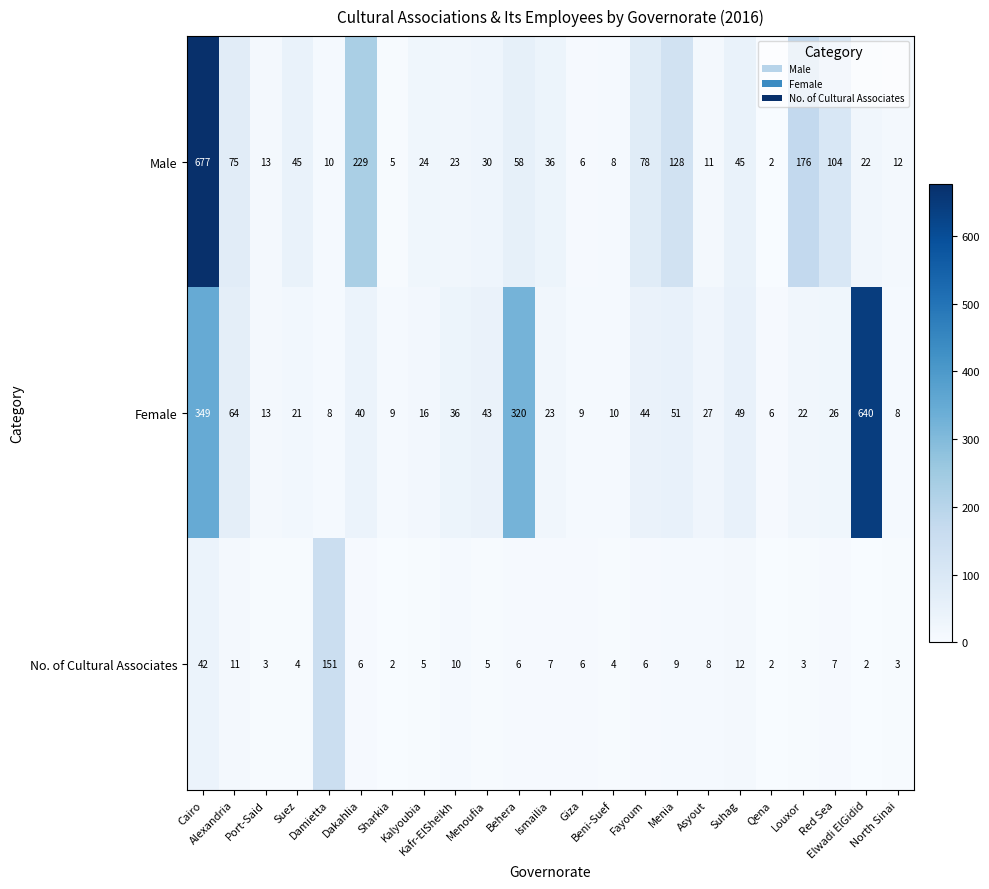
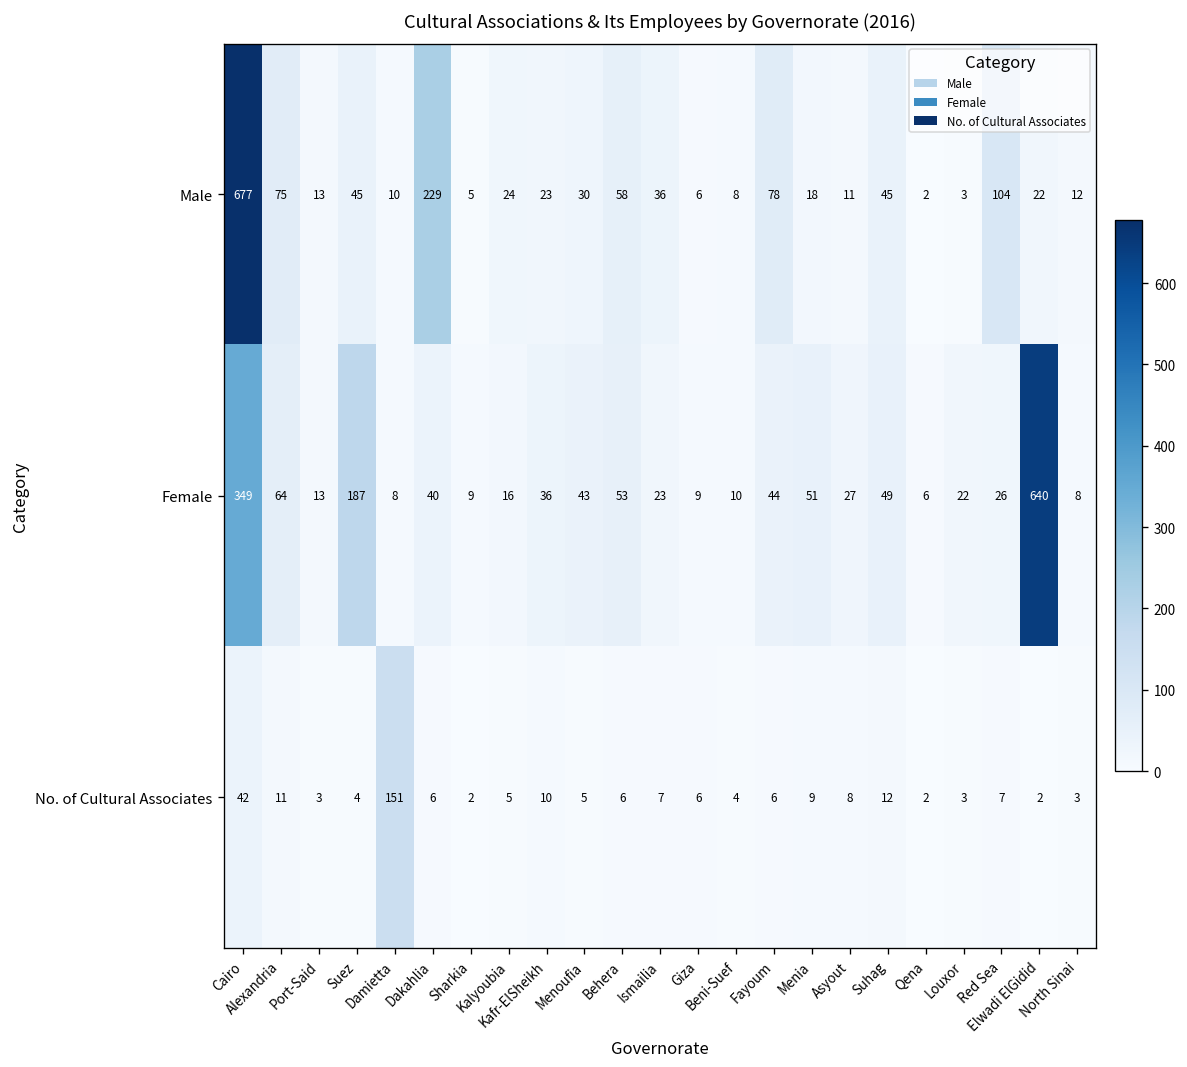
  {
    "Male": {
      "Cairo": 677,
      "Alexandria": 75,
      "Port-Said": 13,
      "Suez": 45,
      "Damietta": 10,
      "Dakahlia": 229,
      "Sharkia": 5,
      "Kalyoubia": 24,
      "Kafr-ElSheikh": 23,
      "Menoufia": 30,
      "Behera": 58,
      "Ismailia": 36,
      "Giza": 6,
      "Beni-Suef": 8,
      "Fayoum": 78,
-     "Menia": 128,
+     "Menia": 18,
      "Asyout": 11,
      "Suhag": 45,
      "Qena": 2,
-     "Louxor": 176,
+     "Louxor": 3,
      "Red Sea": 104,
      "Elwadi ElGidid": 22,
      "North Sinai": 12
    },
    "Female": {
      "Cairo": 349,
      "Alexandria": 64,
      "Port-Said": 13,
-     "Suez": 21,
+     "Suez": 187,
      "Damietta": 8,
      "Dakahlia": 40,
      "Sharkia": 9,
      "Kalyoubia": 16,
      "Kafr-ElSheikh": 36,
      "Menoufia": 43,
-     "Behera": 320,
+     "Behera": 53,
      "Ismailia": 23,
      "Giza": 9,
      "Beni-Suef": 10,
      "Fayoum": 44,
      "Menia": 51,
      "Asyout": 27,
      "Suhag": 49,
      "Qena": 6,
      "Louxor": 22,
      "Red Sea": 26,
      "Elwadi ElGidid": 640,
      "North Sinai": 8
    },
    "No. of Cultural Associates": {
      "Cairo": 42,
      "Alexandria": 11,
      "Port-Said": 3,
      "Suez": 4,
      "Damietta": 151,
      "Dakahlia": 6,
      "Sharkia": 2,
      "Kalyoubia": 5,
      "Kafr-ElSheikh": 10,
      "Menoufia": 5,
      "Behera": 6,
      "Ismailia": 7,
      "Giza": 6,
      "Beni-Suef": 4,
      "Fayoum": 6,
      "Menia": 9,
      "Asyout": 8,
      "Suhag": 12,
      "Qena": 2,
      "Louxor": 3,
      "Red Sea": 7,
      "Elwadi ElGidid": 2,
      "North Sinai": 3
    }
  }
